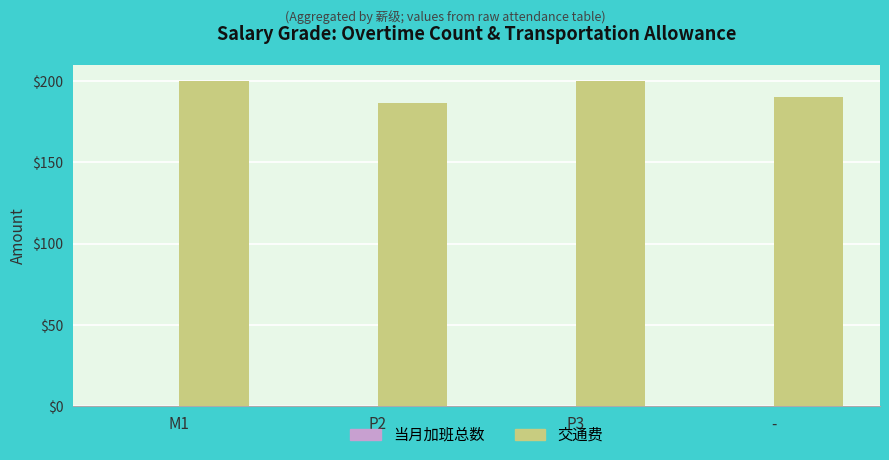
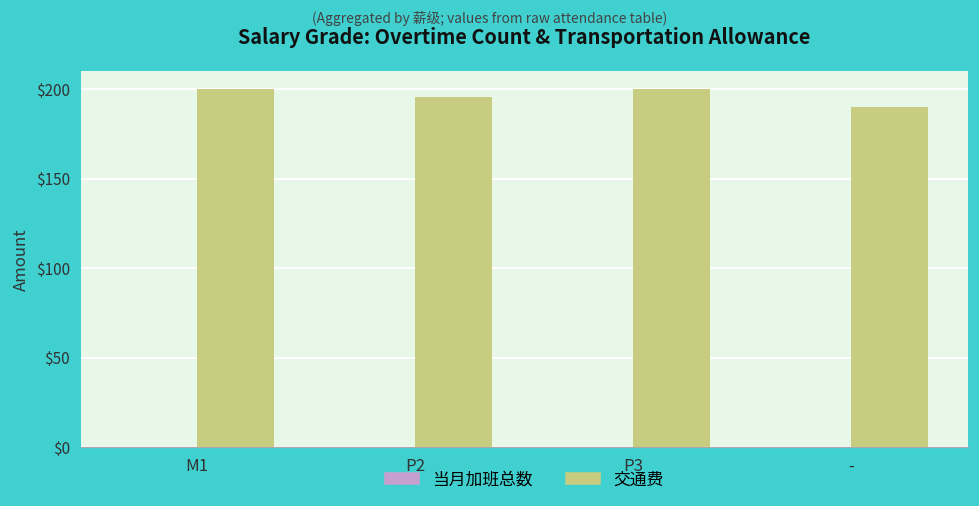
  {
    "当月加班总数": {
      "M1": "$0",
      "P2": "$0",
      "P3": "$0",
      "-": "$0"
    },
    "交通费": {
      "M1": "$200",
-     "P2": "$186",
+     "P2": "$195",
      "P3": "$200",
      "-": "$190"
    }
  }
